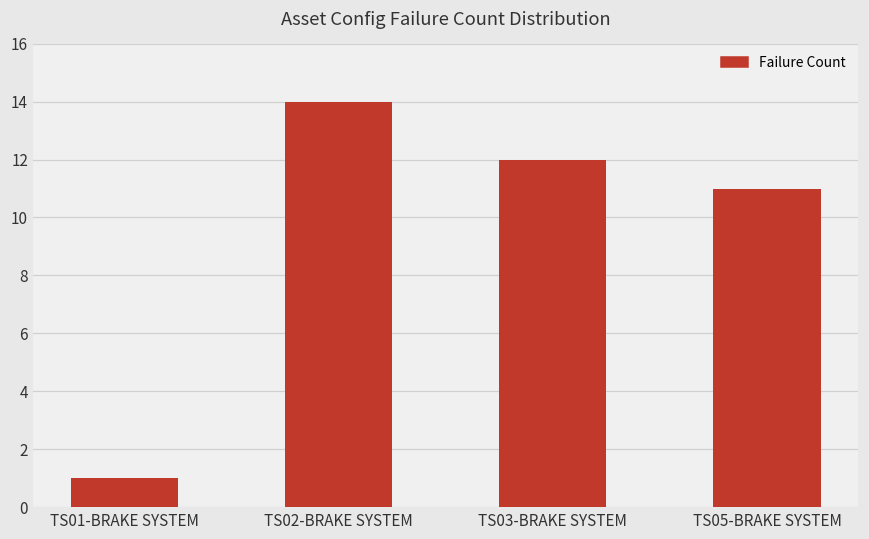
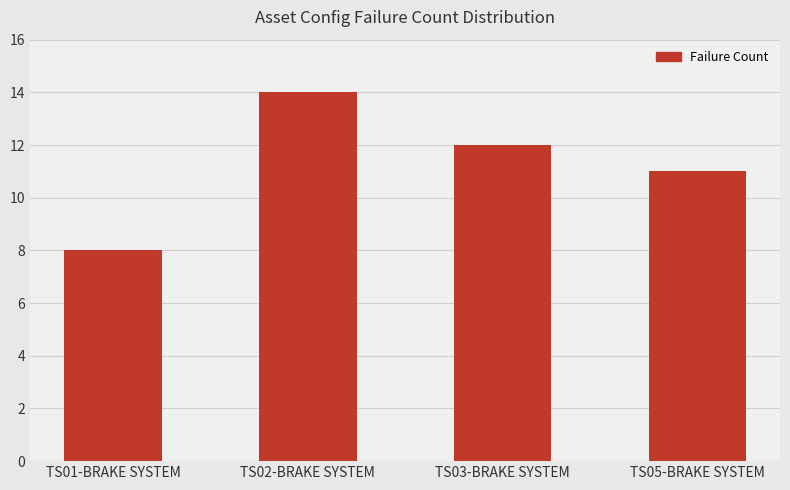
  {
-   "TS01-BRAKE SYSTEM": 1,
+   "TS01-BRAKE SYSTEM": 8,
    "TS02-BRAKE SYSTEM": 14,
    "TS03-BRAKE SYSTEM": 12,
    "TS05-BRAKE SYSTEM": 11
  }
